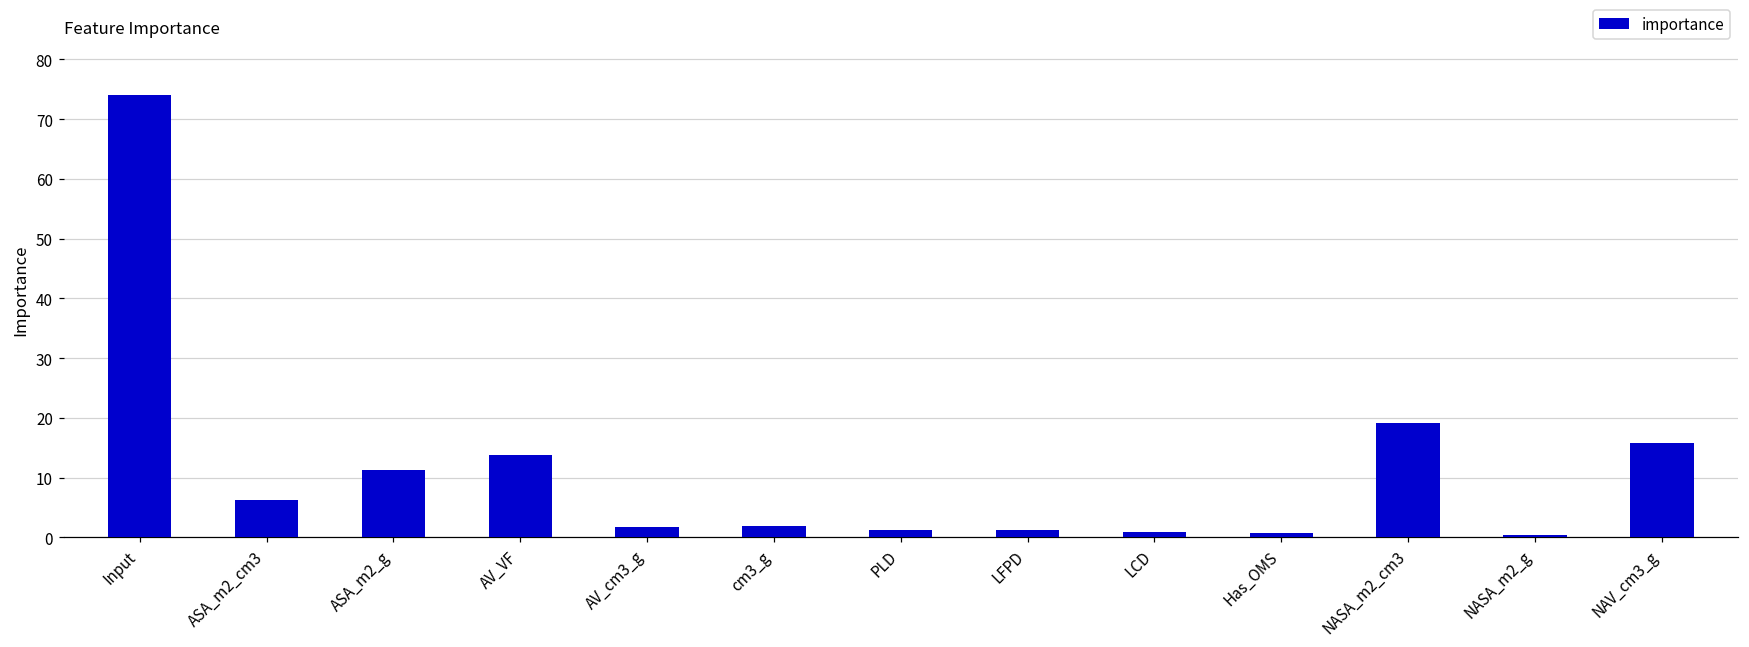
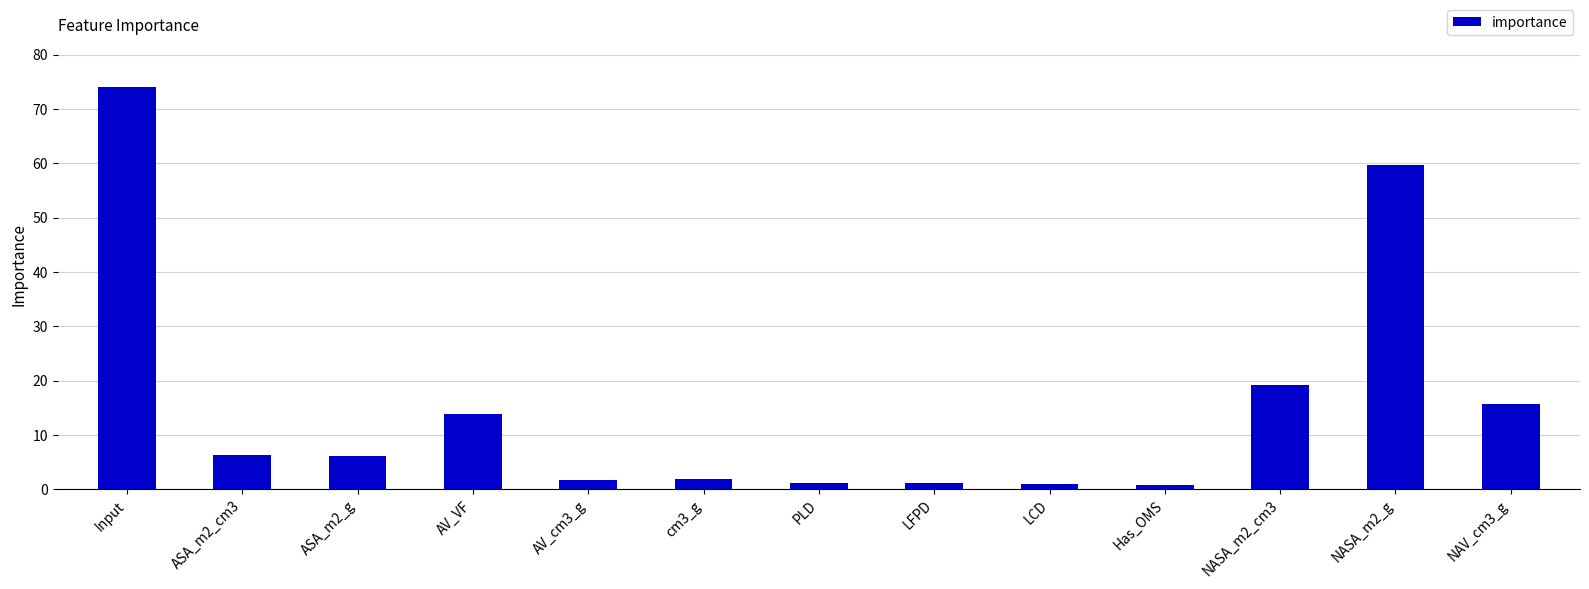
  {
    "Input": 74,
    "ASA_m2_cm3": 6,
-   "ASA_m2_g": 11,
+   "ASA_m2_g": 6,
    "AV_VF": 14,
    "AV_cm3_g": 2,
    "cm3_g": 2,
    "PLD": 1,
    "LFPD": 1,
    "LCD": 1,
    "Has_OMS": 1,
    "NASA_m2_cm3": 19,
-   "NASA_m2_g": 0,
+   "NASA_m2_g": 60,
    "NAV_cm3_g": 16
  }
